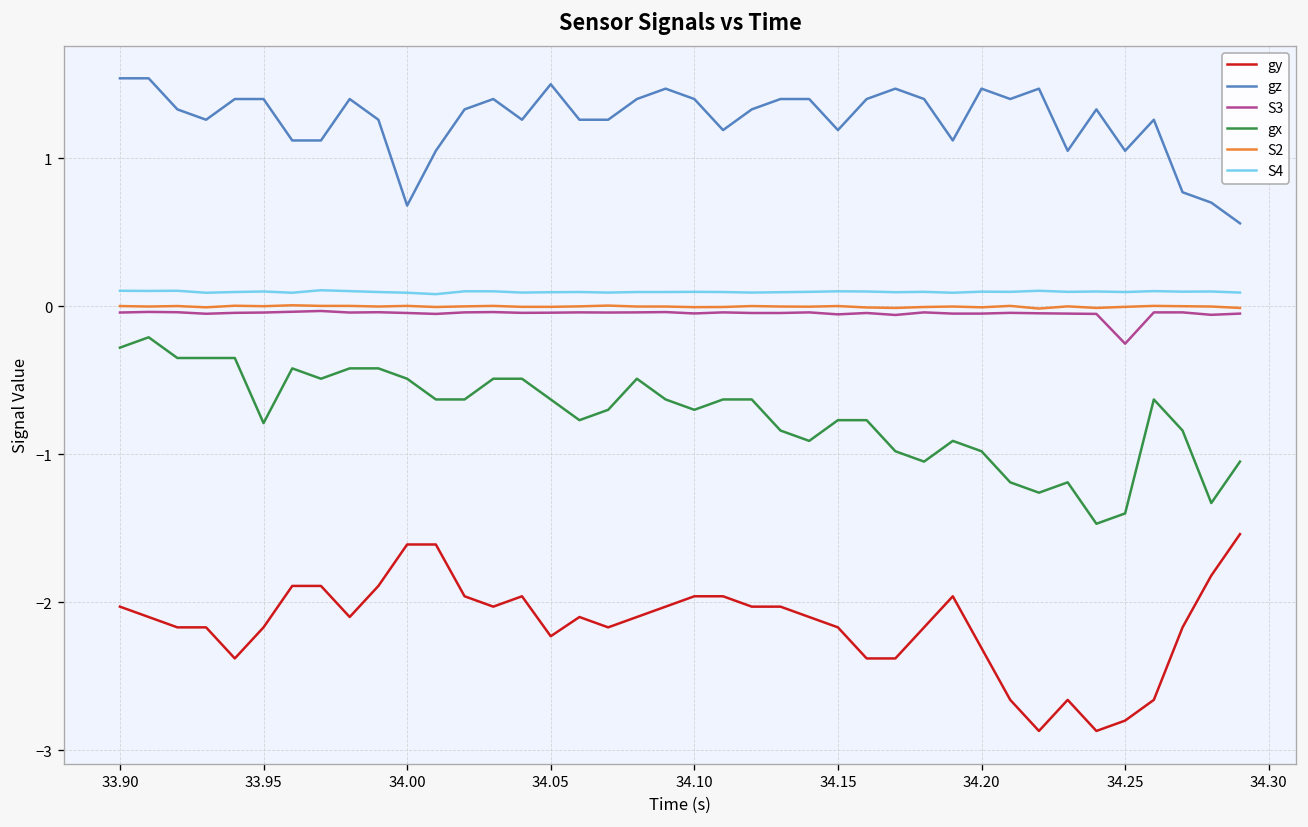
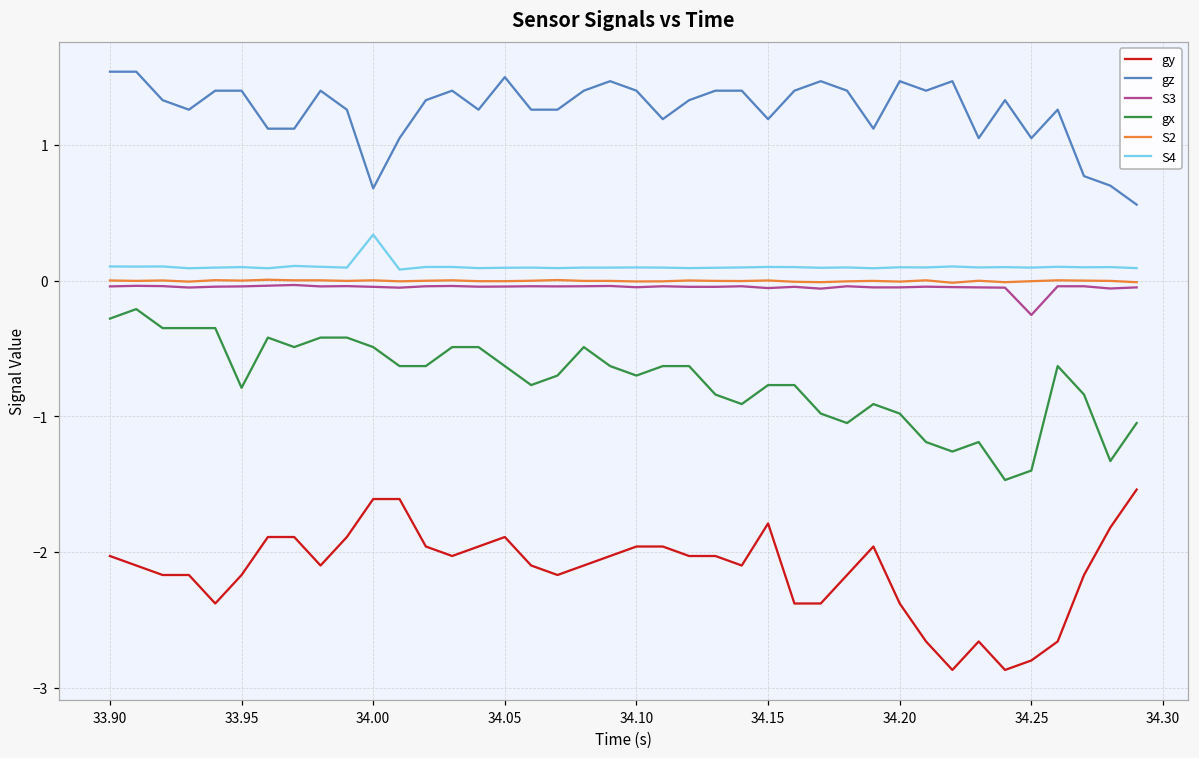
  {
    "gy": {
      "33.90": -2.03,
      "33.95": -2.17,
      "34.00": -1.61,
-     "34.05": -2.23,
+     "34.05": -1.89,
      "34.10": -1.96,
-     "34.15": -2.17,
-     "34.20": -2.31,
+     "34.15": -1.79,
+     "34.20": -2.38,
      "34.25": -2.80
    },
    "gz": {
      "33.90": 1.54,
      "33.95": 1.40,
      "34.00": 0.68,
      "34.05": 1.50,
      "34.10": 1.40,
      "34.15": 1.19,
      "34.20": 1.47,
      "34.25": 1.05
    },
    "S3": {
      "33.90": -0.04,
      "33.95": -0.04,
      "34.00": -0.05,
      "34.05": -0.04,
      "34.10": -0.05,
      "34.15": -0.06,
      "34.20": -0.05,
      "34.25": -0.25
    },
    "gx": {
      "33.90": -0.28,
      "33.95": -0.79,
      "34.00": -0.49,
      "34.05": -0.63,
      "34.10": -0.70,
      "34.15": -0.77,
      "34.20": -0.98,
      "34.25": -1.40
    },
    "S2": {
      "33.90": 0.00,
      "33.95": 0.00,
      "34.00": 0.00,
      "34.05": 0.00,
      "34.10": -0.01,
      "34.15": 0.00,
      "34.20": -0.01,
      "34.25": 0.00
    },
    "S4": {
      "33.90": 0.10,
      "33.95": 0.10,
-     "34.00": 0.09,
+     "34.00": 0.34,
      "34.05": 0.09,
      "34.10": 0.10,
      "34.15": 0.10,
      "34.20": 0.10,
      "34.25": 0.10
    }
  }
